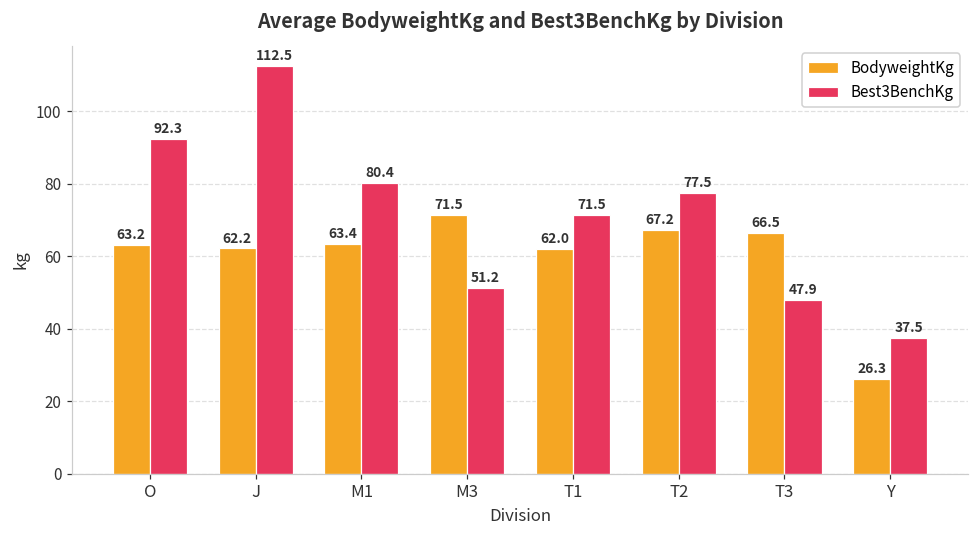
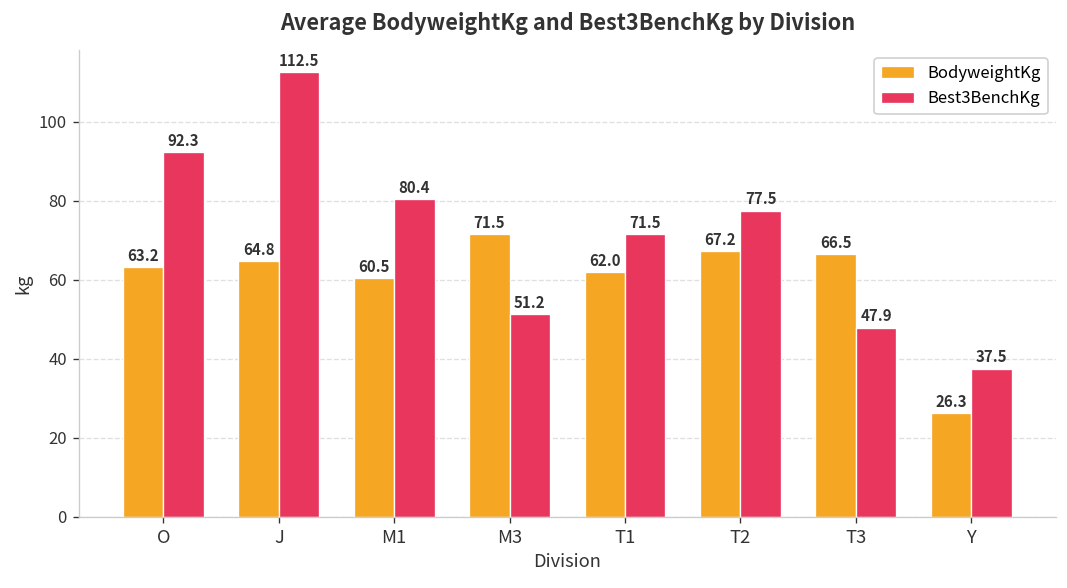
  {
    "BodyweightKg": {
      "O": 63.2,
-     "J": 62.2,
-     "M1": 63.4,
+     "J": 64.8,
+     "M1": 60.5,
      "M3": 71.5,
      "T1": 62.0,
      "T2": 67.2,
      "T3": 66.5,
      "Y": 26.3
    },
    "Best3BenchKg": {
      "O": 92.3,
      "J": 112.5,
      "M1": 80.4,
      "M3": 51.2,
      "T1": 71.5,
      "T2": 77.5,
      "T3": 47.9,
      "Y": 37.5
    }
  }
